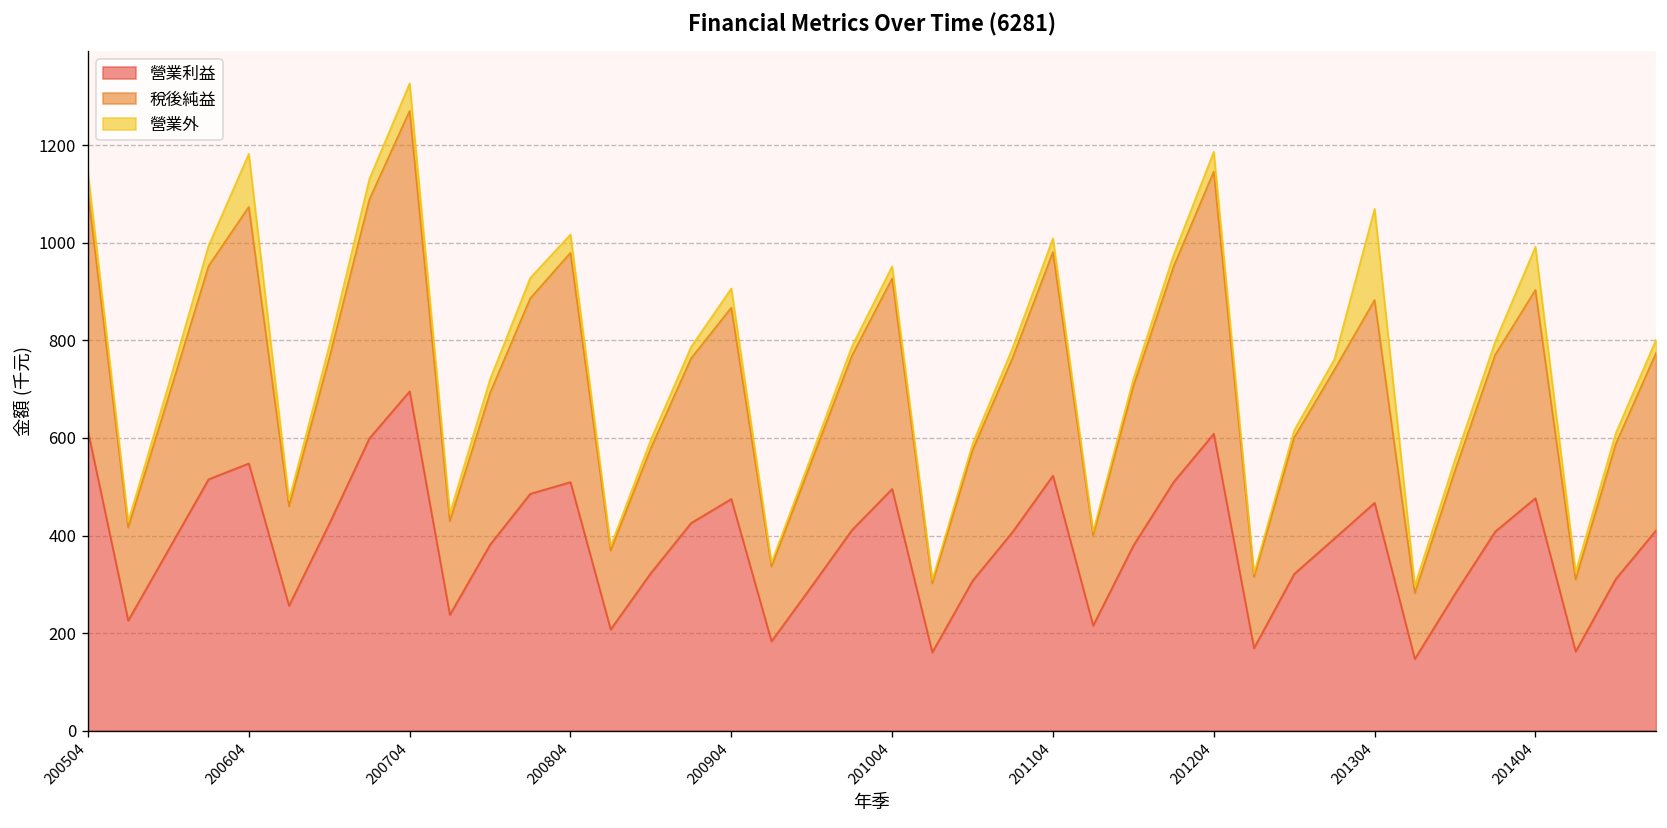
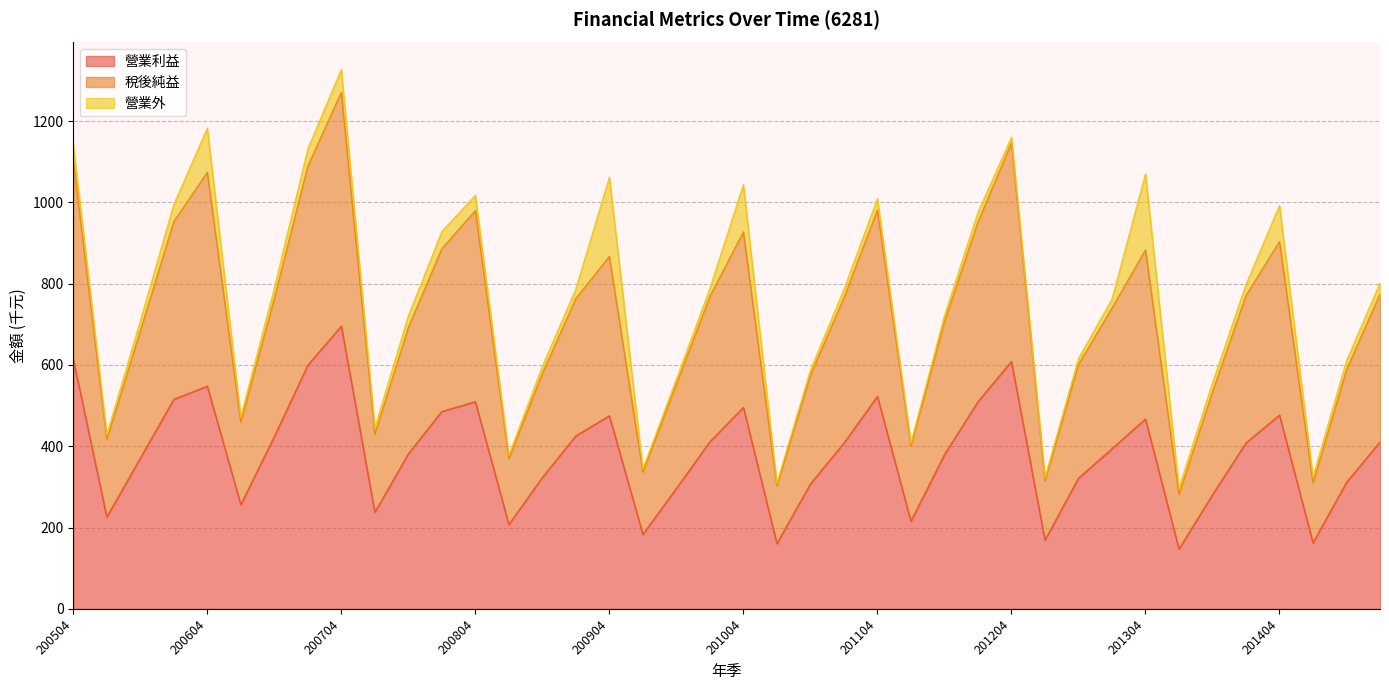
  {
    "營業外": {
      "200504": 40,
      "200604": 110,
      "200704": 60,
      "200804": 40,
-     "200904": 40,
-     "201004": 20,
+     "200904": 190,
+     "201004": 120,
      "201104": 30,
-     "201204": 40,
+     "201204": 10,
      "201304": 190,
      "201404": 90
    }
  }
